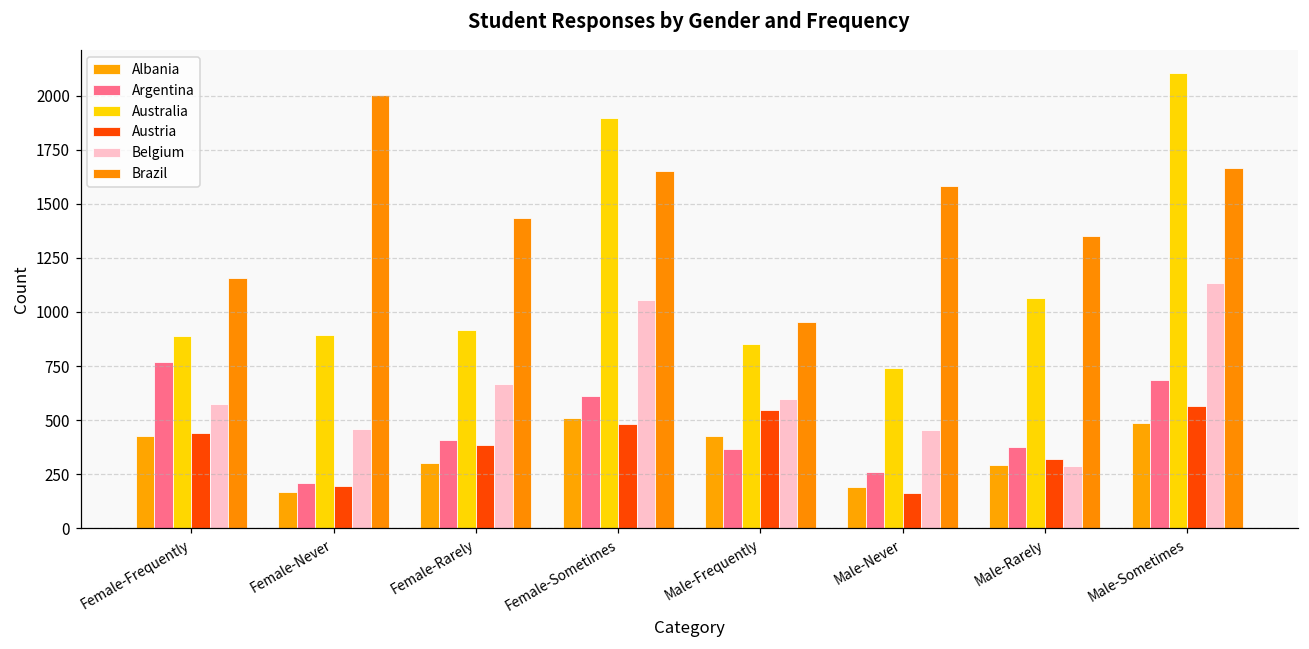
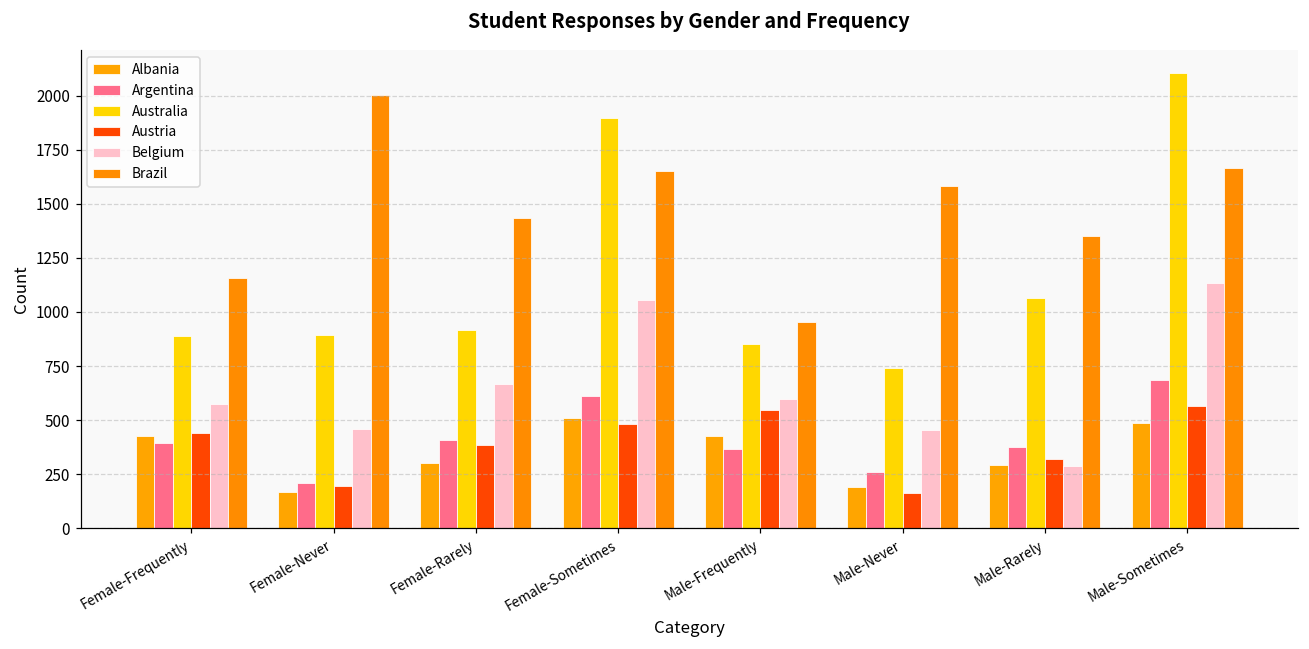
  {
    "Argentina": {
-     "Female-Frequently": 770,
+     "Female-Frequently": 390,
      "Female-Never": 210,
      "Female-Rarely": 410,
      "Female-Sometimes": 610,
      "Male-Frequently": 370,
      "Male-Never": 260,
      "Male-Rarely": 380,
      "Male-Sometimes": 690
    },
    "Austria": {
      "Female-Frequently": 440,
      "Female-Never": 200,
      "Female-Rarely": 380,
      "Female-Sometimes": 480,
      "Male-Frequently": 550,
      "Male-Never": 160,
      "Male-Rarely": 320,
      "Male-Sometimes": 570
    },
    "Belgium": {
      "Female-Frequently": 580,
      "Female-Never": 460,
      "Female-Rarely": 670,
      "Female-Sometimes": 1050,
      "Male-Frequently": 600,
      "Male-Never": 450,
      "Male-Rarely": 290,
      "Male-Sometimes": 1130
    }
  }
